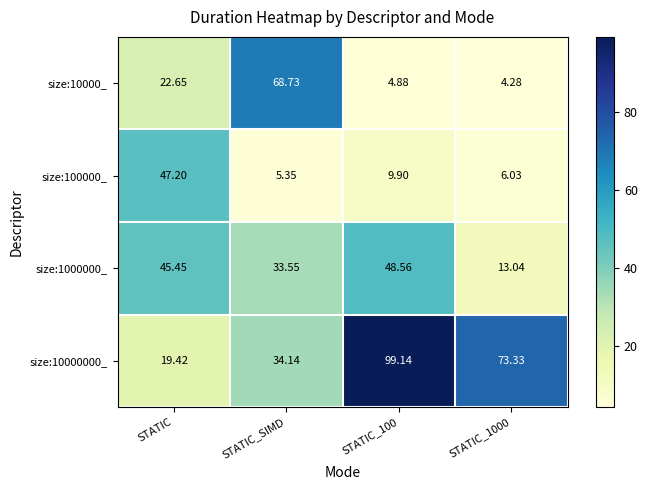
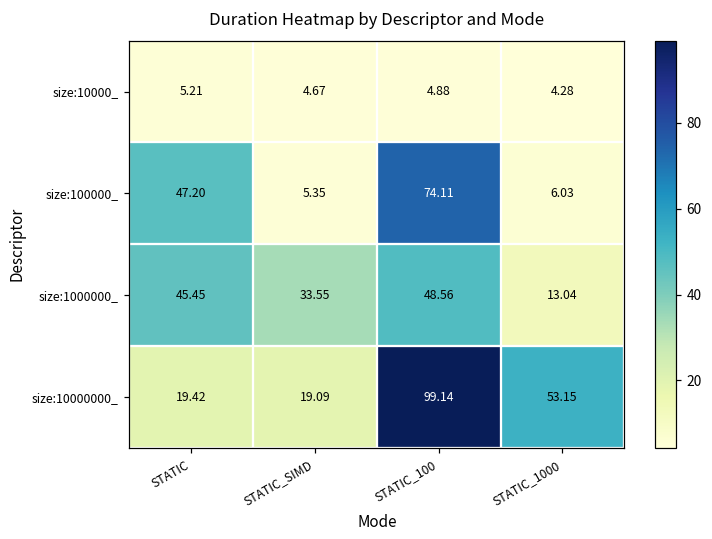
  {
    "size:10000_": {
-     "STATIC": 22.65,
-     "STATIC_SIMD": 68.73,
+     "STATIC": 5.21,
+     "STATIC_SIMD": 4.67,
      "STATIC_100": 4.88,
      "STATIC_1000": 4.28
    },
    "size:100000_": {
      "STATIC": 47.20,
      "STATIC_SIMD": 5.35,
-     "STATIC_100": 9.90,
+     "STATIC_100": 74.11,
      "STATIC_1000": 6.03
    },
    "size:1000000_": {
      "STATIC": 45.45,
      "STATIC_SIMD": 33.55,
      "STATIC_100": 48.56,
      "STATIC_1000": 13.04
    },
    "size:10000000_": {
      "STATIC": 19.42,
-     "STATIC_SIMD": 34.14,
+     "STATIC_SIMD": 19.09,
      "STATIC_100": 99.14,
-     "STATIC_1000": 73.33
+     "STATIC_1000": 53.15
    }
  }
